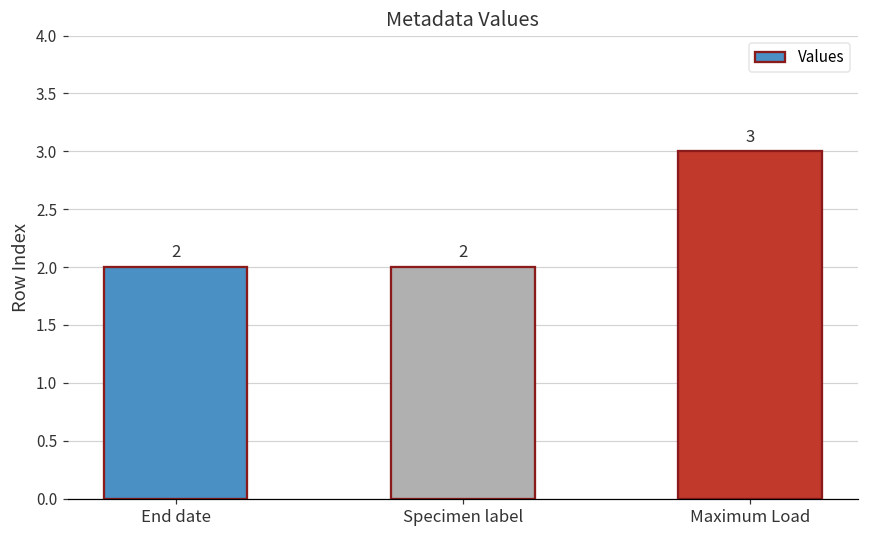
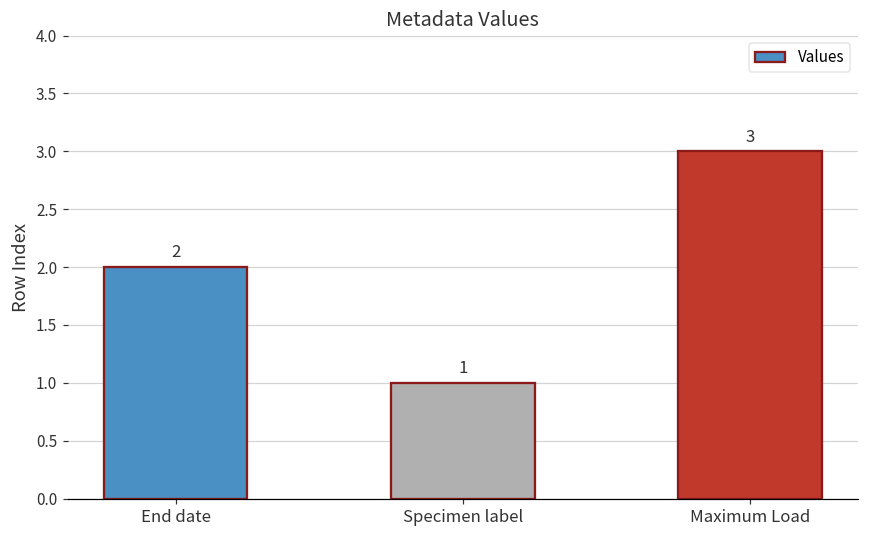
  {
    "End date": 2,
-   "Specimen label": 2,
+   "Specimen label": 1,
    "Maximum Load": 3
  }
